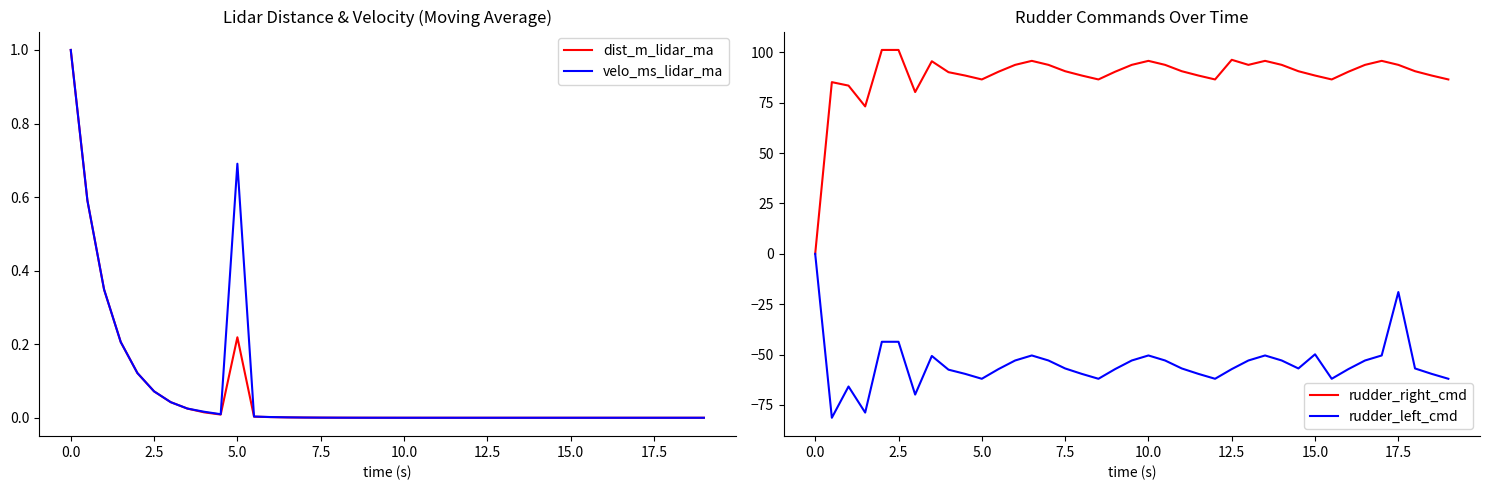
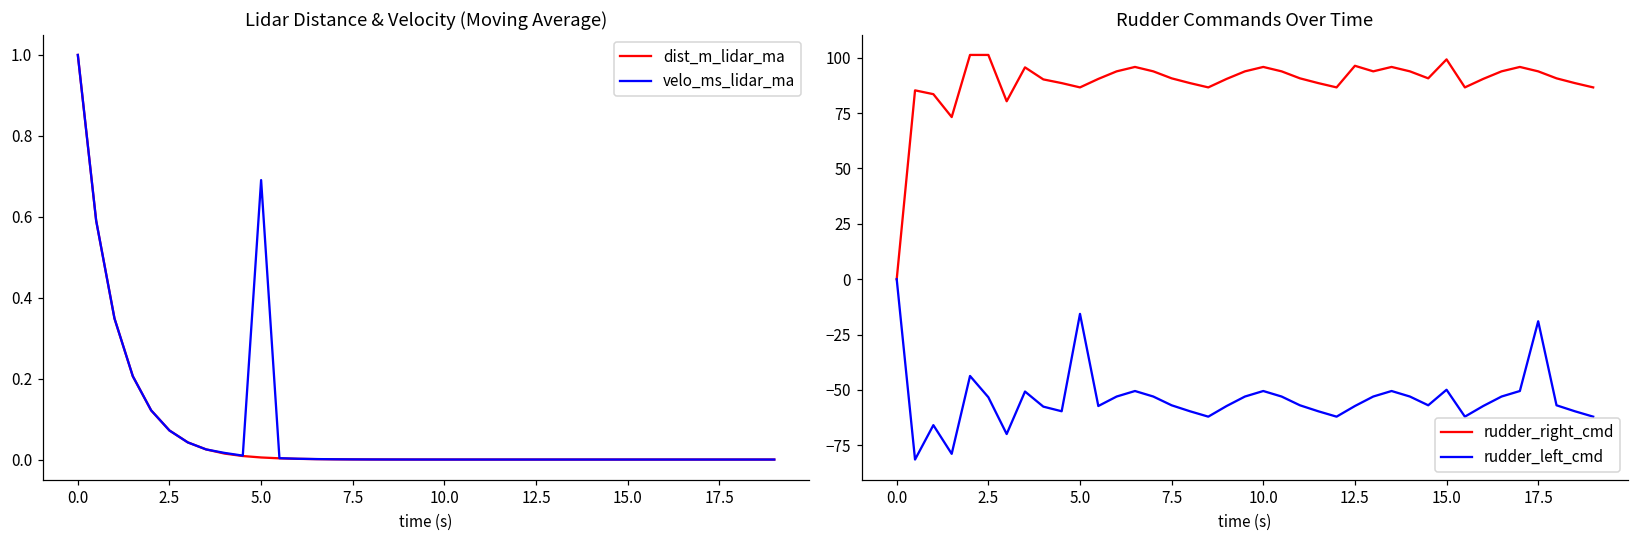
  {
    "Lidar Distance & Velocity (Moving Average)": {
      "dist_m_lidar_ma": {
-       "5.0": 0.22
+       "5.0": 0.01
      },
      "velo_ms_lidar_ma": {
        "5.0": 0.69
      }
    },
    "Rudder Commands Over Time": {
      "rudder_right_cmd": {
        "2.5": 101,
        "5.0": 87,
        "7.5": 91,
        "10.0": 96,
        "12.5": 96,
-       "15.0": 89,
+       "15.0": 99,
        "17.5": 94
      },
      "rudder_left_cmd": {
-       "2.5": -44,
-       "5.0": -62,
+       "2.5": -53,
+       "5.0": -16,
        "7.5": -57,
        "10.0": -50,
        "12.5": -57,
        "15.0": -50,
        "17.5": -19
      }
    }
  }
